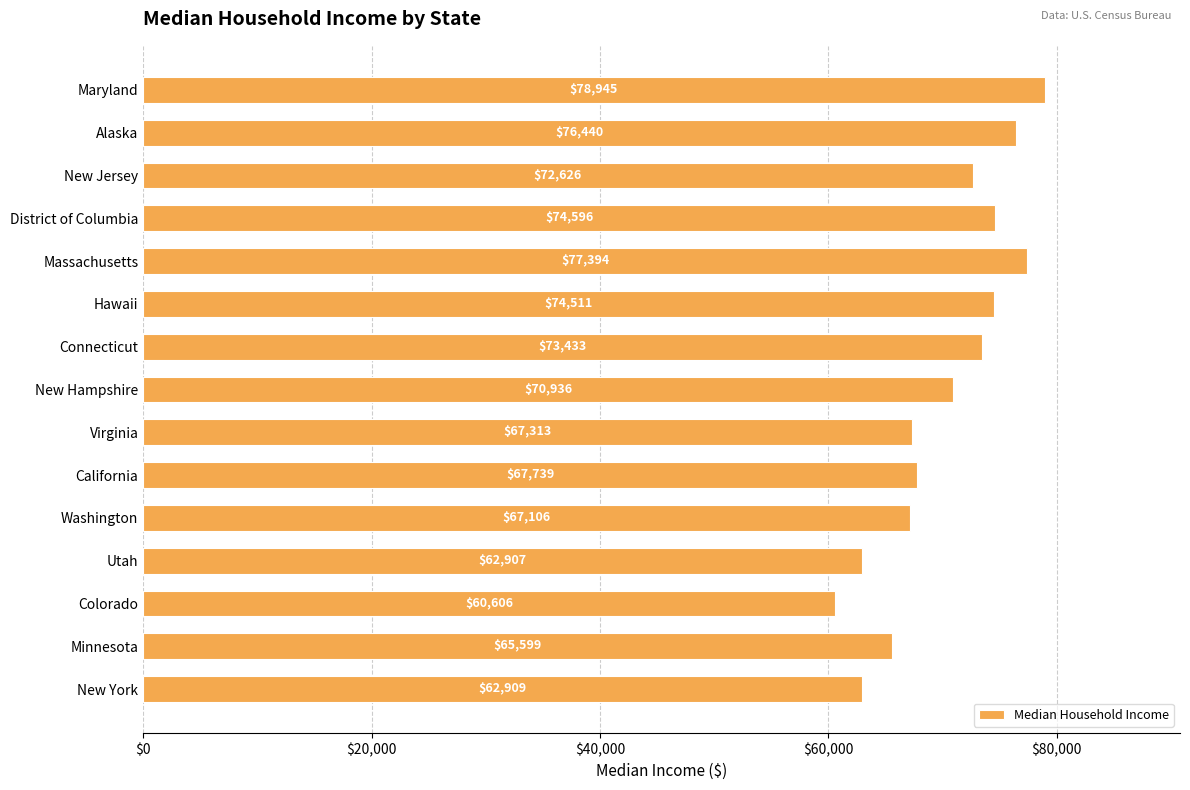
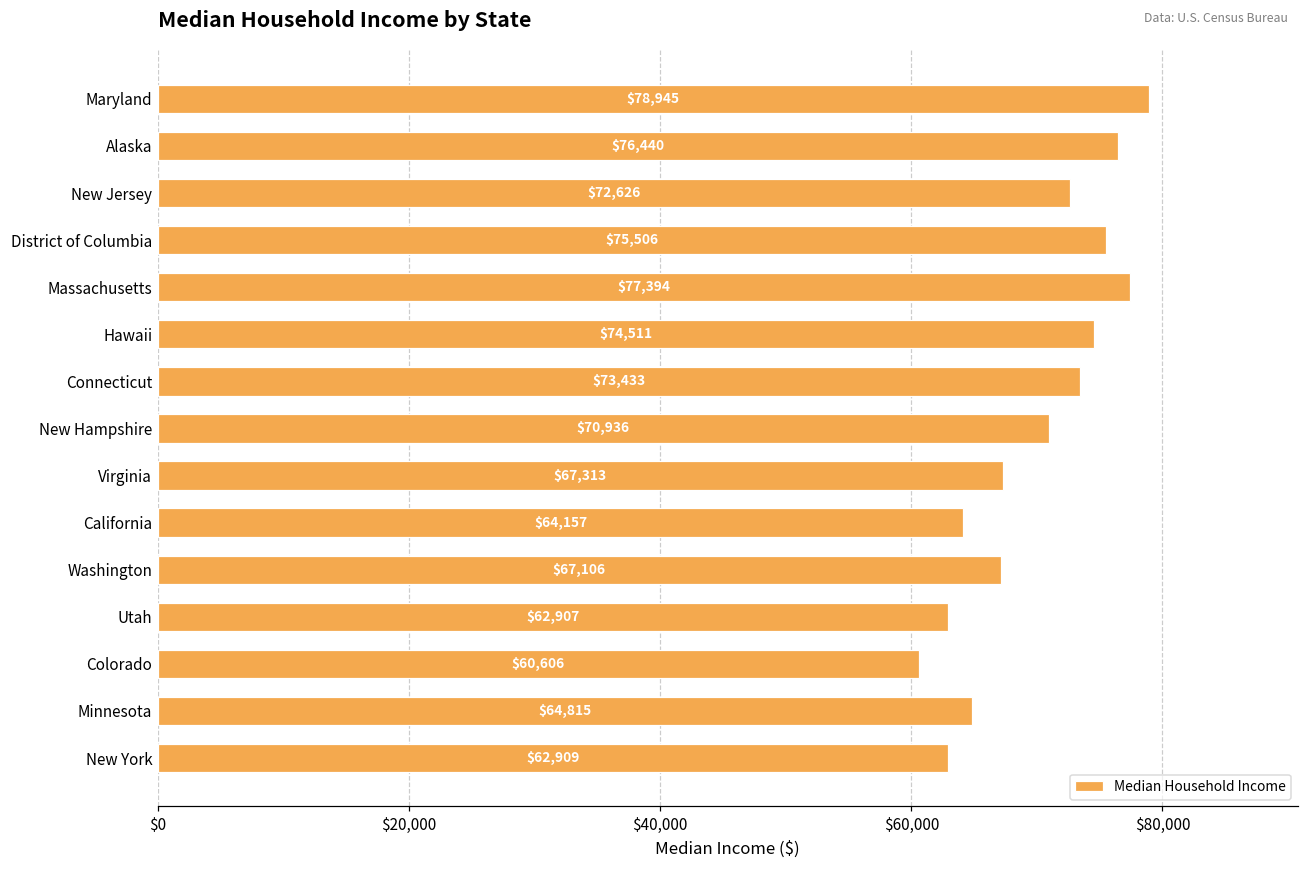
  {
    "Maryland": "$78,945",
    "Alaska": "$76,440",
    "New Jersey": "$72,626",
-   "District of Columbia": "$74,596",
+   "District of Columbia": "$75,506",
    "Massachusetts": "$77,394",
    "Hawaii": "$74,511",
    "Connecticut": "$73,433",
    "New Hampshire": "$70,936",
    "Virginia": "$67,313",
-   "California": "$67,739",
+   "California": "$64,157",
    "Washington": "$67,106",
    "Utah": "$62,907",
    "Colorado": "$60,606",
-   "Minnesota": "$65,599",
+   "Minnesota": "$64,815",
    "New York": "$62,909"
  }
